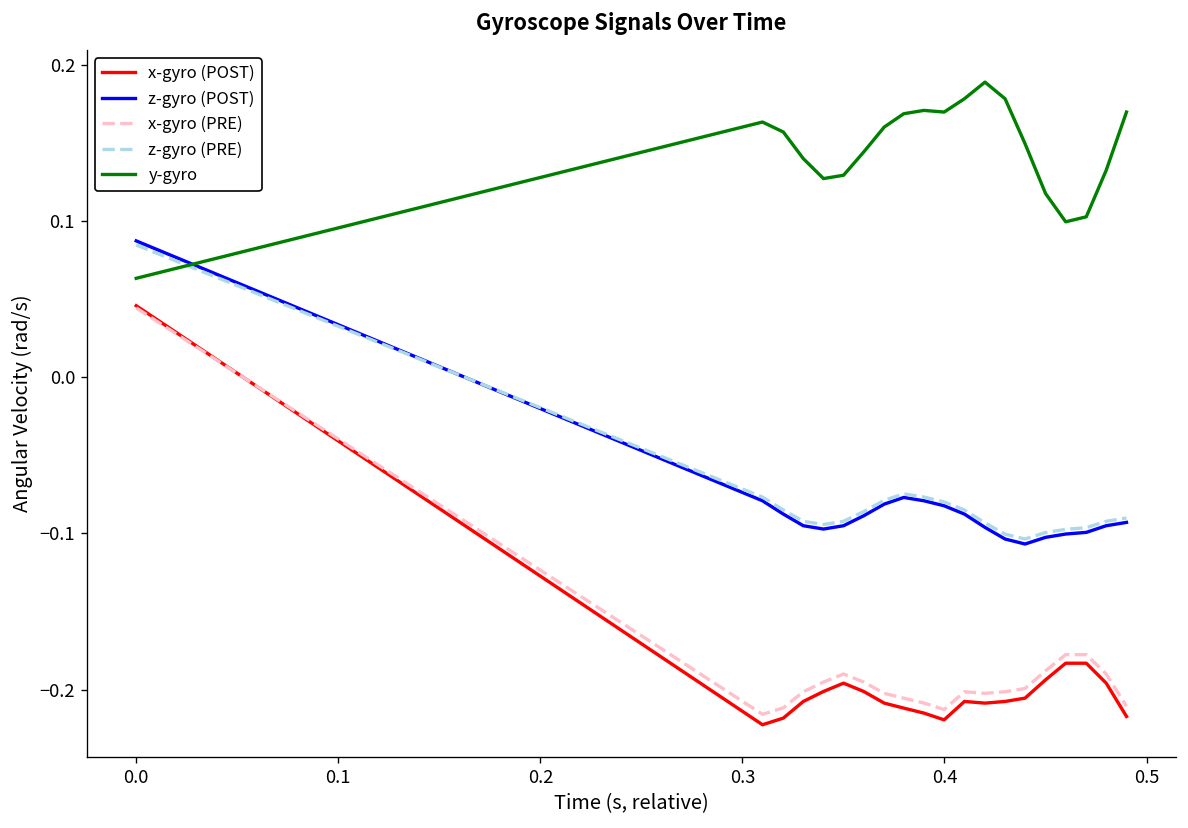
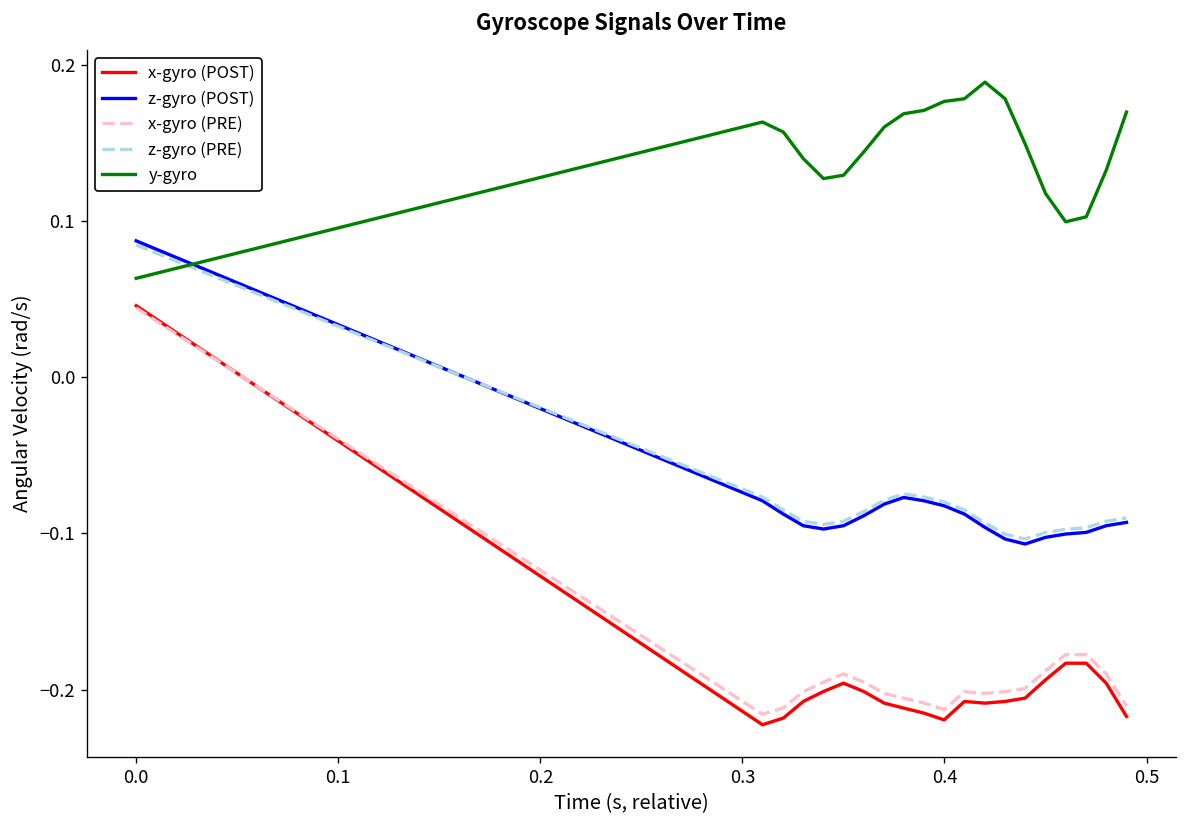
  {
    "x-gyro (POST)": {
      "0.4": -0.219
    },
    "z-gyro (POST)": {
      "0.0": 0.087,
      "0.4": -0.082
    },
    "x-gyro (PRE)": {
      "0.4": -0.213
    },
    "z-gyro (PRE)": {
      "0.0": 0.085,
      "0.4": -0.080
    },
    "y-gyro": {
      "0.0": 0.063,
-     "0.4": 0.170
+     "0.4": 0.177
    }
  }
